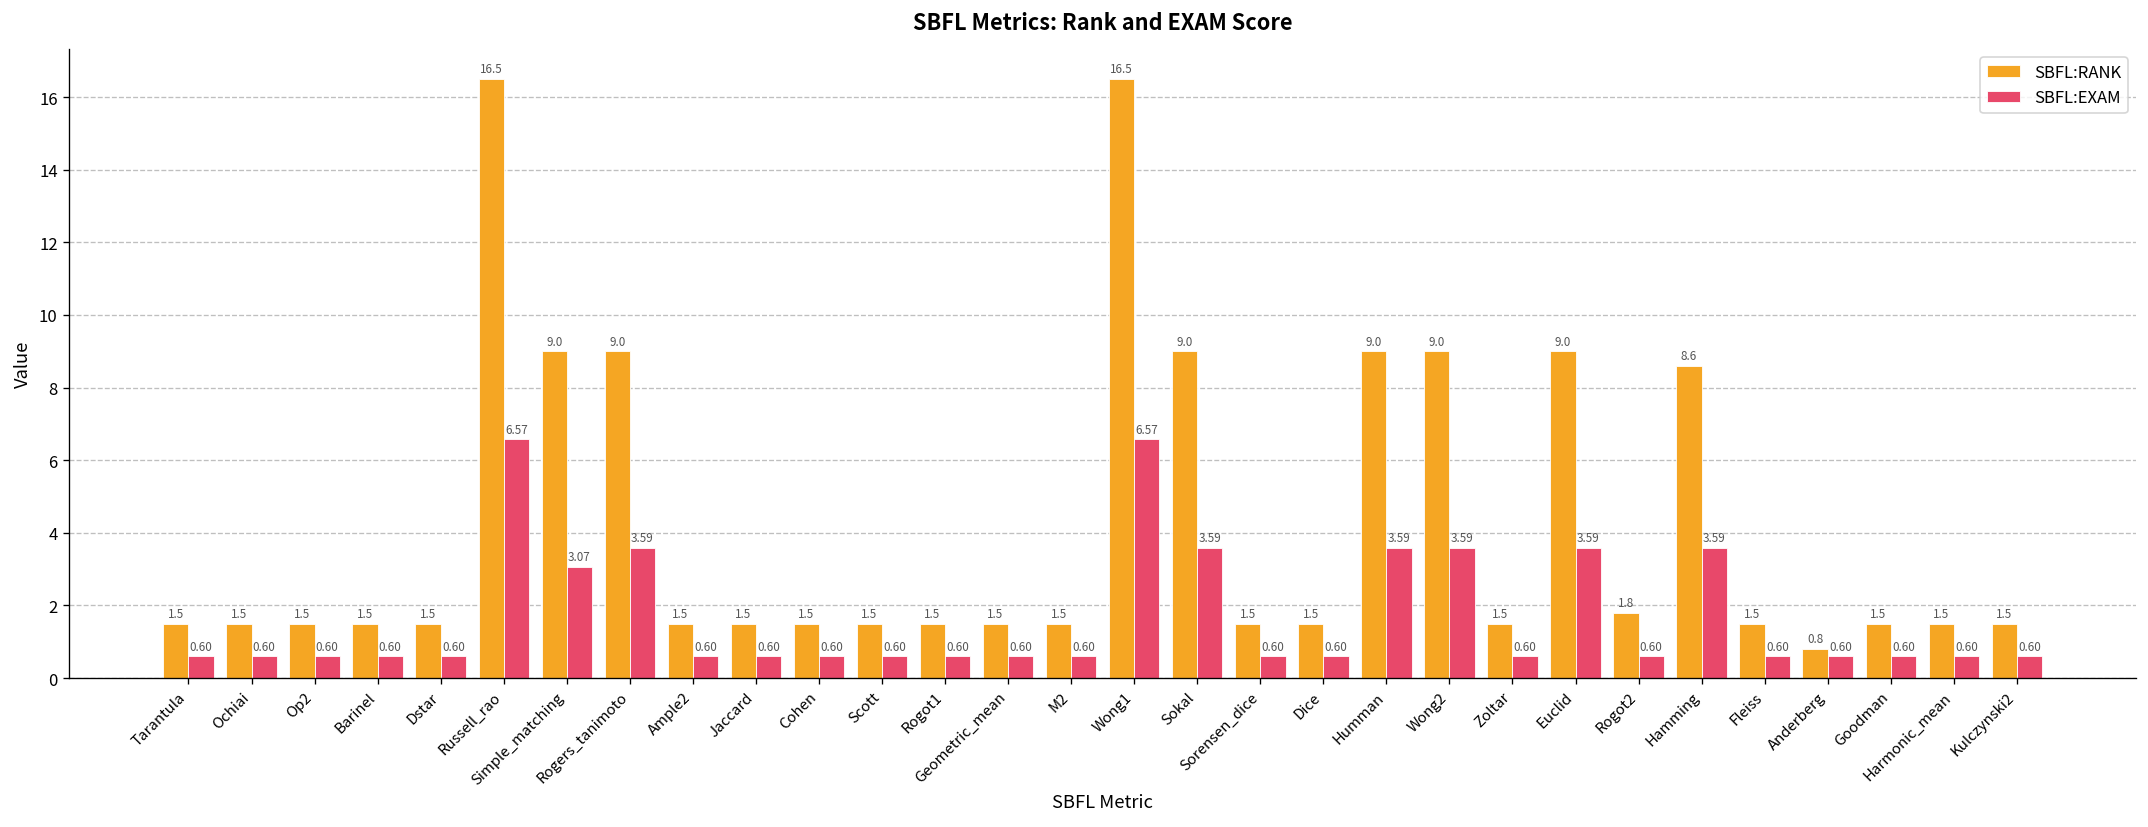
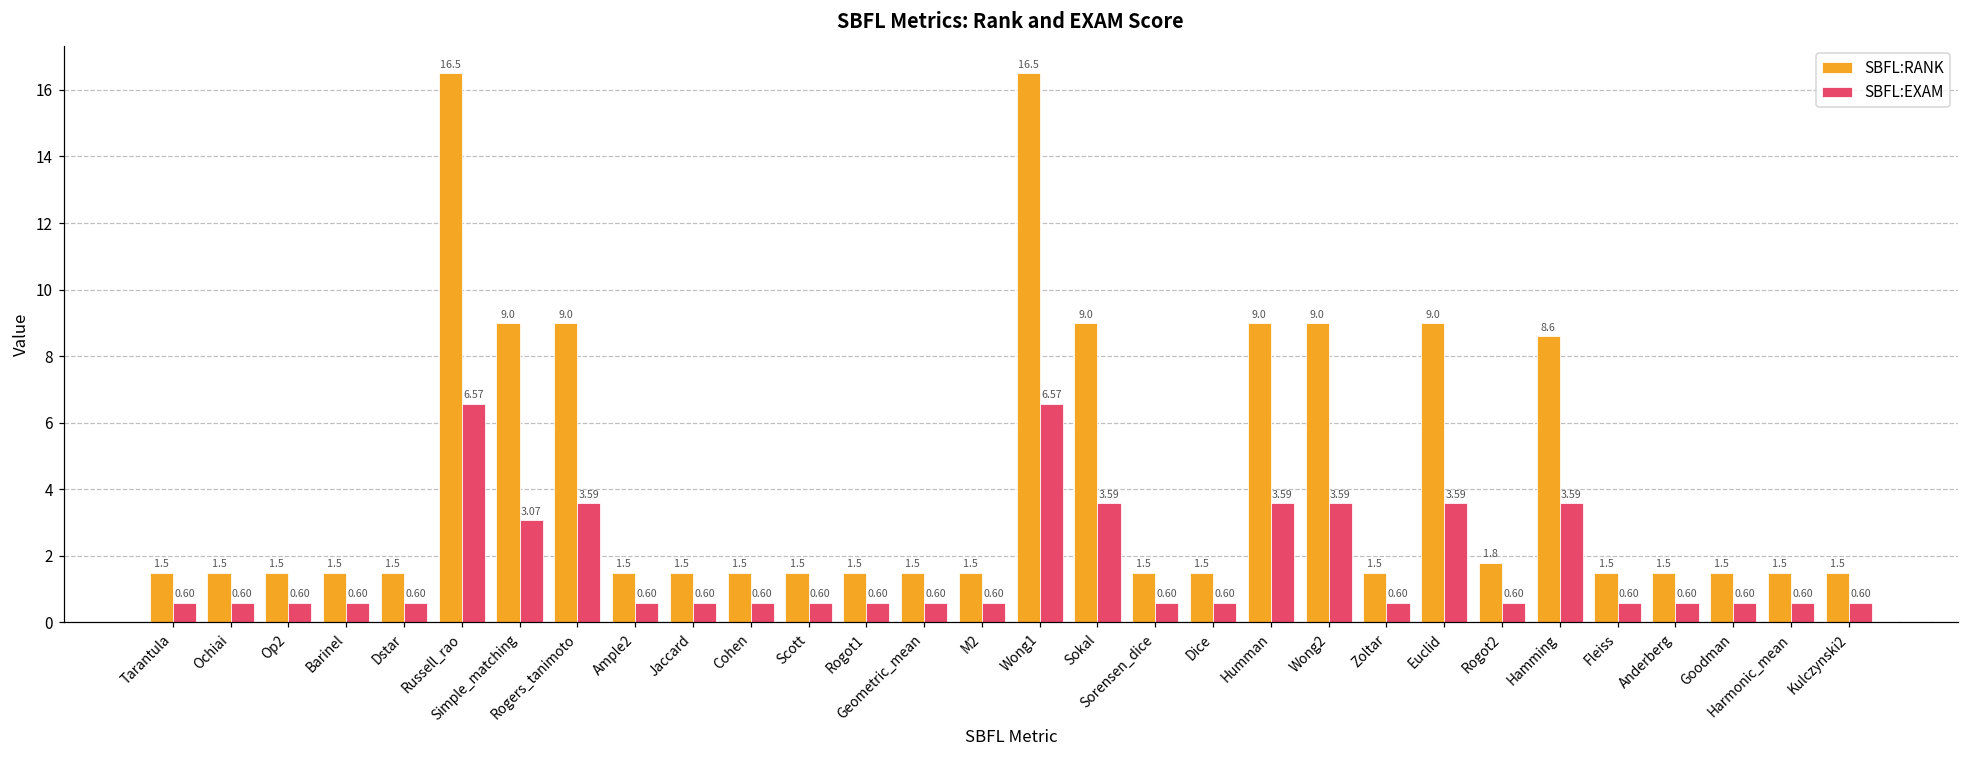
  {
    "SBFL:RANK": {
      "Tarantula": 1.5,
      "Ochiai": 1.5,
      "Op2": 1.5,
      "Barinel": 1.5,
      "Dstar": 1.5,
      "Russell_rao": 16.5,
      "Simple_matching": 9.0,
      "Rogers_tanimoto": 9.0,
      "Ample2": 1.5,
      "Jaccard": 1.5,
      "Cohen": 1.5,
      "Scott": 1.5,
      "Rogot1": 1.5,
      "Geometric_mean": 1.5,
      "M2": 1.5,
      "Wong1": 16.5,
      "Sokal": 9.0,
      "Sorensen_dice": 1.5,
      "Dice": 1.5,
      "Humman": 9.0,
      "Wong2": 9.0,
      "Zoltar": 1.5,
      "Euclid": 9.0,
      "Rogot2": 1.8,
      "Hamming": 8.6,
      "Fleiss": 1.5,
-     "Anderberg": 0.8,
+     "Anderberg": 1.5,
      "Goodman": 1.5,
      "Harmonic_mean": 1.5,
      "Kulczynski2": 1.5
    },
    "SBFL:EXAM": {
      "Tarantula": 0.60,
      "Ochiai": 0.60,
      "Op2": 0.60,
      "Barinel": 0.60,
      "Dstar": 0.60,
      "Russell_rao": 6.57,
      "Simple_matching": 3.07,
      "Rogers_tanimoto": 3.59,
      "Ample2": 0.60,
      "Jaccard": 0.60,
      "Cohen": 0.60,
      "Scott": 0.60,
      "Rogot1": 0.60,
      "Geometric_mean": 0.60,
      "M2": 0.60,
      "Wong1": 6.57,
      "Sokal": 3.59,
      "Sorensen_dice": 0.60,
      "Dice": 0.60,
      "Humman": 3.59,
      "Wong2": 3.59,
      "Zoltar": 0.60,
      "Euclid": 3.59,
      "Rogot2": 0.60,
      "Hamming": 3.59,
      "Fleiss": 0.60,
      "Anderberg": 0.60,
      "Goodman": 0.60,
      "Harmonic_mean": 0.60,
      "Kulczynski2": 0.60
    }
  }
